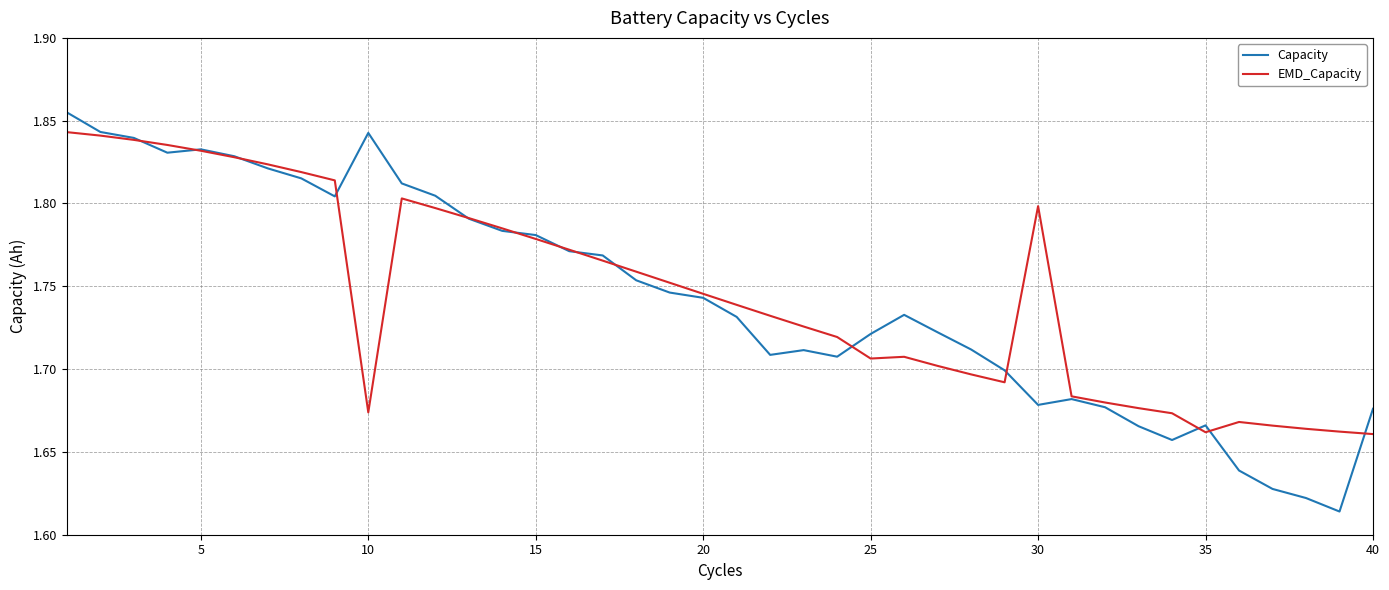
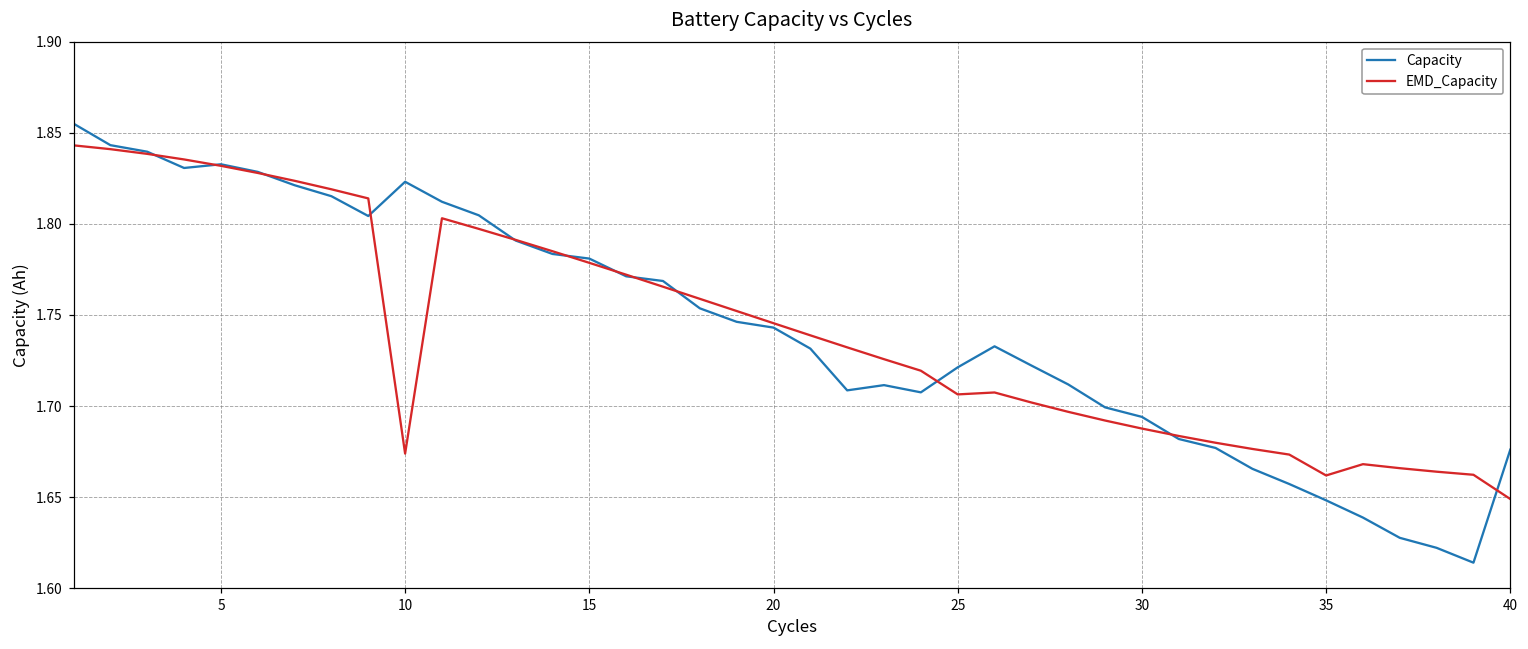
  {
    "Capacity": {
-     "10": 1.843,
+     "10": 1.823,
      "15": 1.781,
      "20": 1.743,
      "25": 1.721,
-     "30": 1.678,
-     "35": 1.666,
+     "30": 1.694,
+     "35": 1.648,
      "40": 1.676
    },
    "EMD_Capacity": {
      "10": 1.674,
      "15": 1.779,
      "20": 1.745,
      "25": 1.706,
-     "30": 1.798,
+     "30": 1.688,
      "35": 1.662,
-     "40": 1.661
+     "40": 1.649
    }
  }
